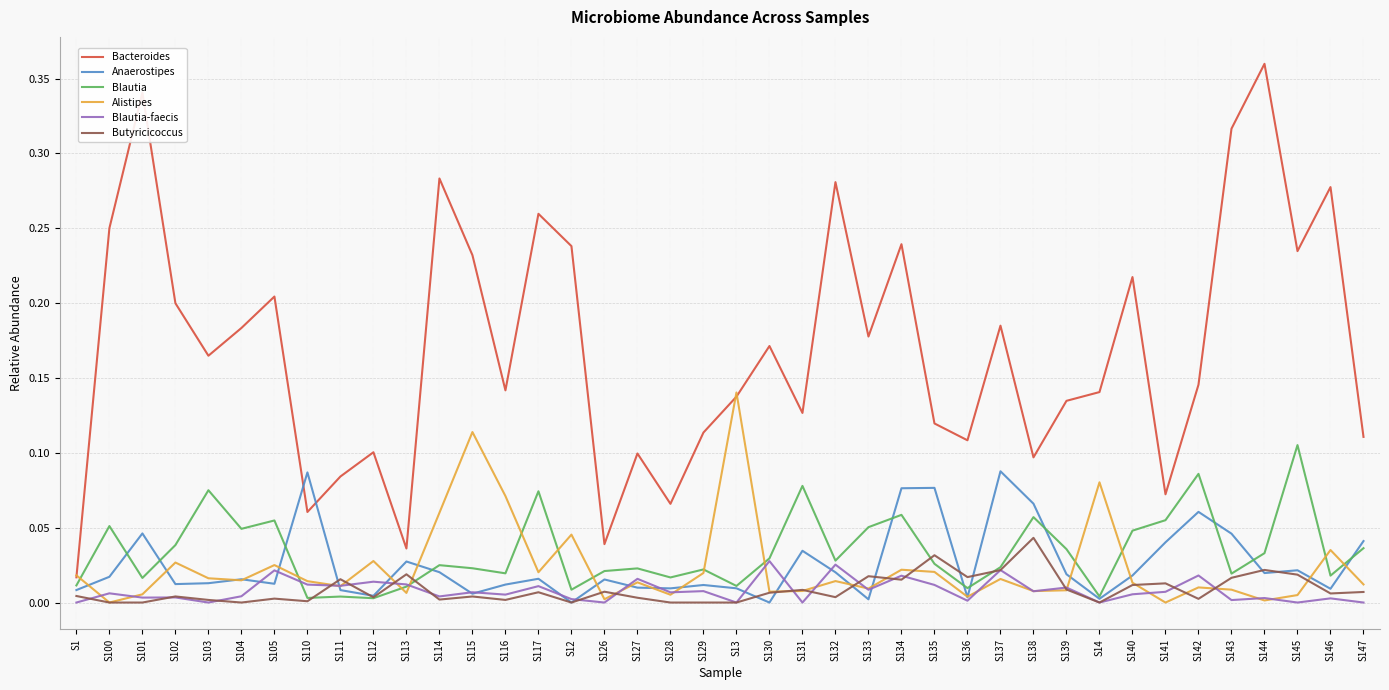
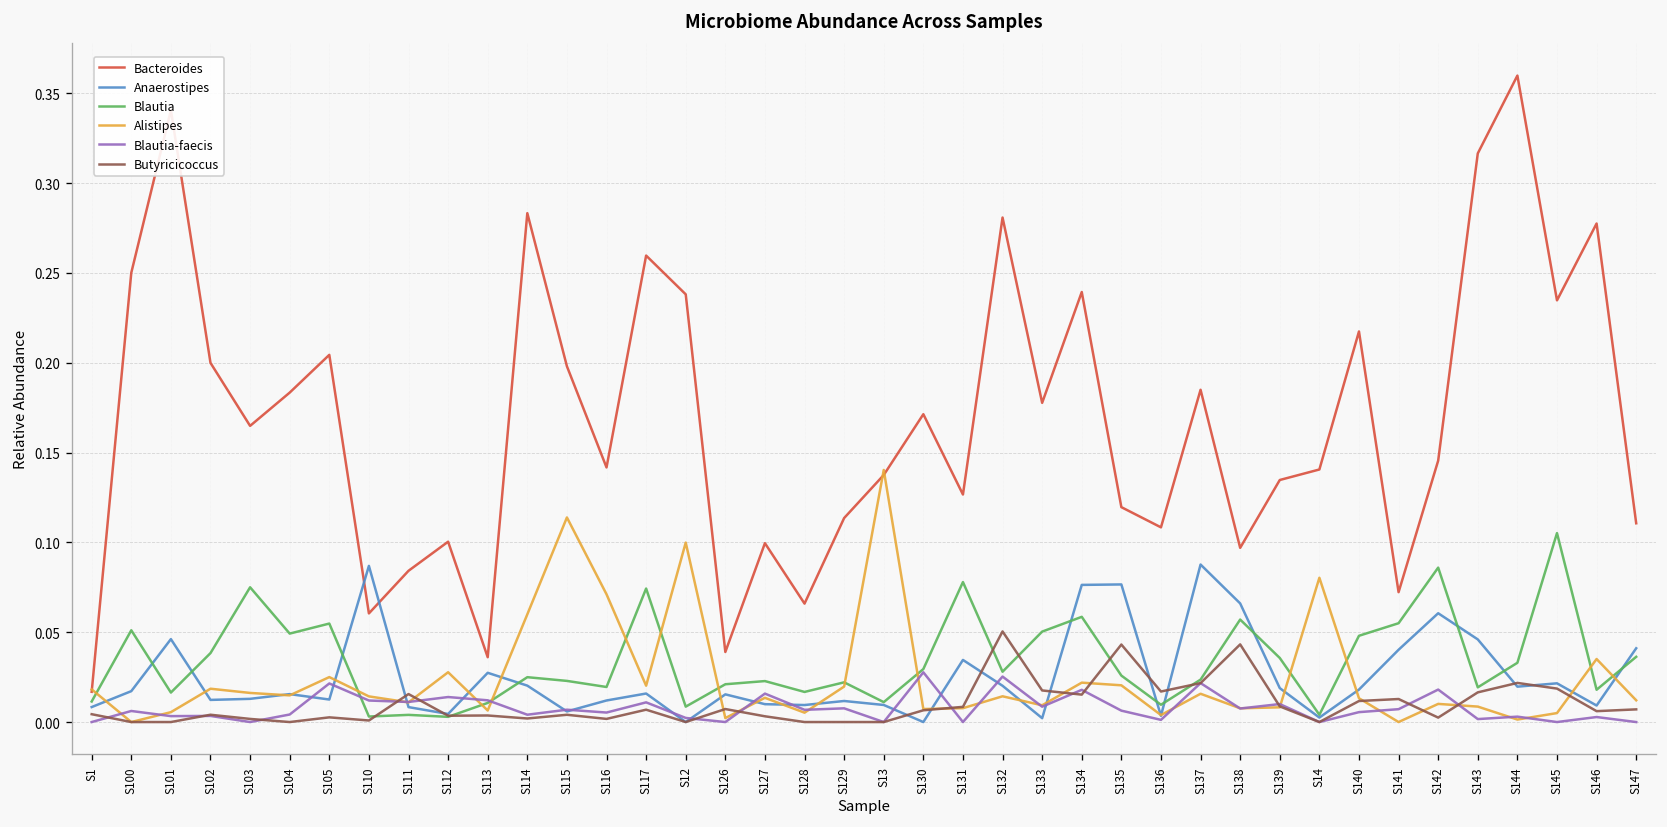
  {
    "Bacteroides": {
      "S100": 0.250,
      "S102": 0.200,
      "S103": 0.165,
      "S104": 0.183,
      "S105": 0.204,
      "S110": 0.060,
      "S111": 0.084,
      "S112": 0.100,
      "S113": 0.036,
      "S114": 0.283,
-     "S115": 0.232,
+     "S115": 0.198,
      "S116": 0.142,
      "S117": 0.260,
      "S12": 0.238,
      "S126": 0.039,
      "S127": 0.100,
      "S128": 0.066,
      "S129": 0.114,
      "S13": 0.138,
      "S130": 0.171,
      "S131": 0.127,
      "S132": 0.281,
      "S133": 0.178,
      "S134": 0.239,
      "S135": 0.120,
      "S136": 0.108,
      "S137": 0.185,
      "S138": 0.097,
      "S139": 0.135,
      "S14": 0.141,
      "S140": 0.217,
      "S141": 0.072,
      "S142": 0.145,
      "S143": 0.316,
      "S144": 0.360,
      "S145": 0.235,
      "S146": 0.277,
      "S147": 0.111
    },
    "Anaerostipes": {
      "S1": 0.008,
      "S100": 0.017,
      "S101": 0.046,
      "S102": 0.012,
      "S103": 0.013,
      "S105": 0.013,
      "S110": 0.087,
      "S111": 0.008,
      "S113": 0.027,
      "S114": 0.020,
      "S116": 0.012,
      "S117": 0.016,
      "S126": 0.015,
      "S127": 0.010,
      "S128": 0.009,
      "S129": 0.012,
      "S130": 0.000,
      "S131": 0.035,
      "S132": 0.020,
      "S133": 0.002,
      "S134": 0.076,
      "S135": 0.077,
      "S137": 0.088,
      "S138": 0.066,
      "S139": 0.019,
      "S140": 0.018,
      "S141": 0.040,
      "S142": 0.061,
      "S143": 0.046,
      "S144": 0.020,
      "S145": 0.022,
      "S146": 0.009,
      "S147": 0.041
    },
    "Blautia": {
      "S1": 0.011,
      "S100": 0.051,
      "S101": 0.016,
      "S102": 0.038,
      "S103": 0.075,
      "S104": 0.049,
      "S105": 0.055,
      "S110": 0.003,
      "S111": 0.004,
      "S114": 0.025,
      "S115": 0.023,
      "S116": 0.020,
      "S117": 0.074,
      "S12": 0.009,
      "S126": 0.021,
      "S127": 0.023,
      "S128": 0.017,
      "S129": 0.022,
      "S130": 0.029,
      "S131": 0.078,
      "S132": 0.028,
      "S133": 0.050,
      "S134": 0.059,
      "S135": 0.026,
      "S136": 0.010,
      "S137": 0.024,
      "S138": 0.057,
      "S139": 0.036,
      "S140": 0.048,
      "S141": 0.055,
      "S142": 0.086,
      "S143": 0.019,
      "S144": 0.033,
      "S145": 0.105,
      "S146": 0.018,
      "S147": 0.036
    },
    "Alistipes": {
      "S101": 0.005,
-     "S102": 0.027,
+     "S102": 0.019,
      "S103": 0.016,
      "S105": 0.025,
      "S110": 0.014,
      "S112": 0.028,
      "S113": 0.006,
      "S114": 0.060,
      "S115": 0.114,
      "S116": 0.071,
      "S117": 0.020,
-     "S12": 0.045,
+     "S12": 0.100,
      "S126": 0.002,
      "S127": 0.013,
      "S129": 0.020,
      "S13": 0.140,
      "S132": 0.014,
      "S134": 0.022,
      "S135": 0.020,
      "S137": 0.016,
      "S14": 0.080,
      "S141": 0.000,
      "S142": 0.010,
      "S143": 0.009,
      "S145": 0.005,
      "S146": 0.035,
      "S147": 0.012
    },
    "Blautia-faecis": {
      "S1": 0.000,
      "S100": 0.006,
      "S101": 0.003,
      "S103": 0.000,
      "S104": 0.004,
      "S105": 0.021,
      "S110": 0.012,
      "S112": 0.014,
      "S114": 0.004,
      "S116": 0.005,
      "S117": 0.011,
      "S12": 0.002,
      "S126": 0.000,
      "S127": 0.016,
      "S129": 0.008,
      "S130": 0.028,
      "S131": 0.000,
      "S132": 0.025,
      "S134": 0.018,
-     "S135": 0.012,
+     "S135": 0.006,
      "S136": 0.001,
      "S140": 0.006,
      "S141": 0.007,
      "S142": 0.018,
      "S143": 0.002,
      "S145": 0.000,
      "S146": 0.003,
      "S147": 0.000
    },
    "Butyricicoccus": {
      "S1": 0.004,
      "S101": 0.000,
      "S103": 0.002,
      "S104": 0.000,
      "S105": 0.003,
      "S110": 0.001,
      "S111": 0.016,
-     "S113": 0.019,
+     "S113": 0.004,
      "S114": 0.002,
      "S115": 0.004,
      "S116": 0.002,
      "S117": 0.007,
      "S126": 0.007,
      "S127": 0.003,
      "S128": 0.000,
      "S129": 0.000,
-     "S132": 0.004,
+     "S132": 0.050,
      "S133": 0.018,
      "S134": 0.015,
-     "S135": 0.032,
+     "S135": 0.043,
      "S136": 0.017,
      "S138": 0.043,
      "S141": 0.013,
      "S142": 0.002,
      "S143": 0.017,
      "S144": 0.022,
      "S145": 0.019,
      "S146": 0.006,
      "S147": 0.007
    }
  }
